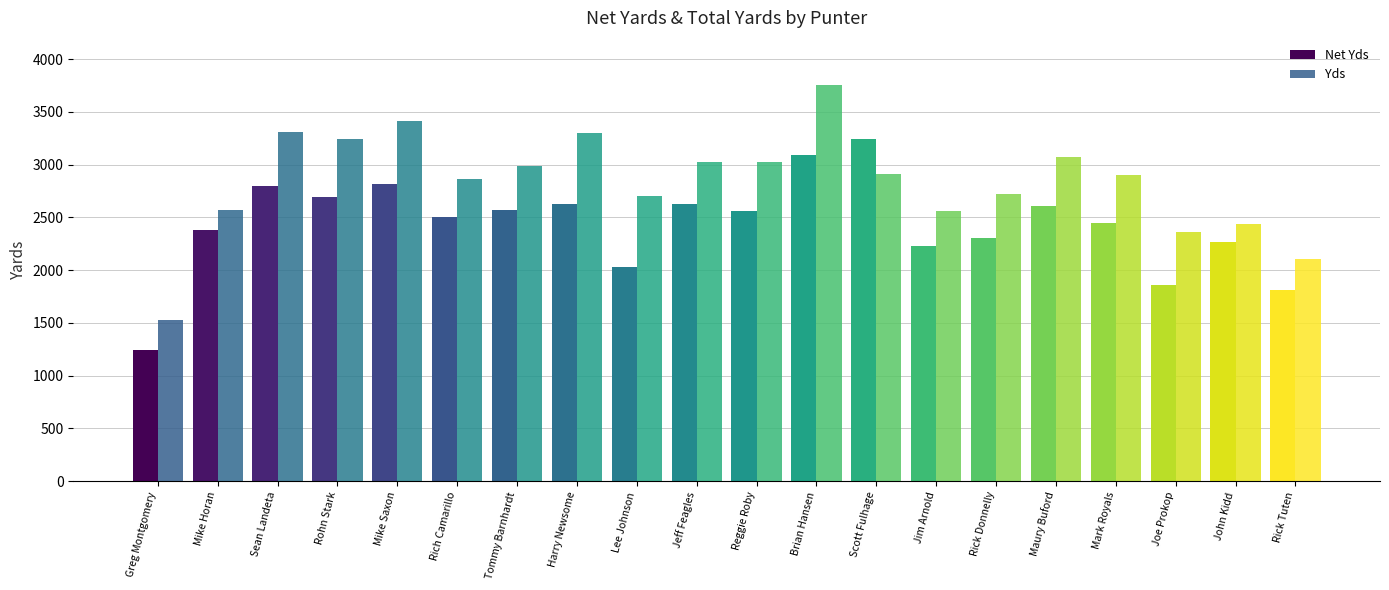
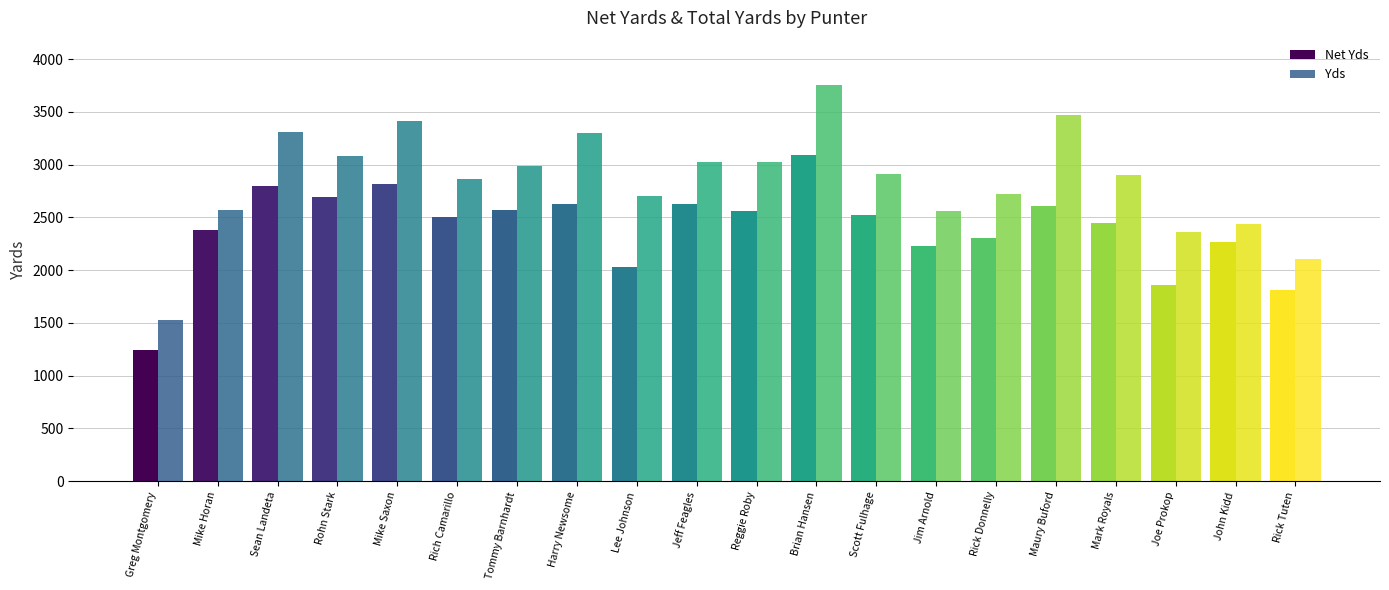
  {
    "Net Yds": {
      "Greg Montgomery": 1240,
      "Mike Horan": 2380,
      "Sean Landeta": 2800,
      "Rohn Stark": 2690,
      "Mike Saxon": 2820,
      "Rich Camarillo": 2510,
      "Tommy Barnhardt": 2570,
      "Harry Newsome": 2630,
      "Lee Johnson": 2040,
      "Jeff Feagles": 2630,
      "Reggie Roby": 2570,
      "Brian Hansen": 3090,
-     "Scott Fulhage": 3240,
+     "Scott Fulhage": 2520,
      "Jim Arnold": 2230,
      "Rick Donnelly": 2310,
      "Maury Buford": 2610,
      "Mark Royals": 2450,
      "Joe Prokop": 1860,
      "John Kidd": 2270,
      "Rick Tuten": 1810
    },
    "Yds": {
      "Greg Montgomery": 1530,
      "Mike Horan": 2580,
      "Sean Landeta": 3310,
-     "Rohn Stark": 3250,
+     "Rohn Stark": 3080,
      "Mike Saxon": 3410,
      "Rich Camarillo": 2870,
      "Tommy Barnhardt": 2990,
      "Harry Newsome": 3300,
      "Lee Johnson": 2710,
      "Jeff Feagles": 3030,
      "Reggie Roby": 3020,
      "Brian Hansen": 3750,
      "Scott Fulhage": 2910,
      "Jim Arnold": 2560,
      "Rick Donnelly": 2720,
-     "Maury Buford": 3070,
+     "Maury Buford": 3470,
      "Mark Royals": 2900,
      "Joe Prokop": 2360,
      "John Kidd": 2440,
      "Rick Tuten": 2110
    }
  }
